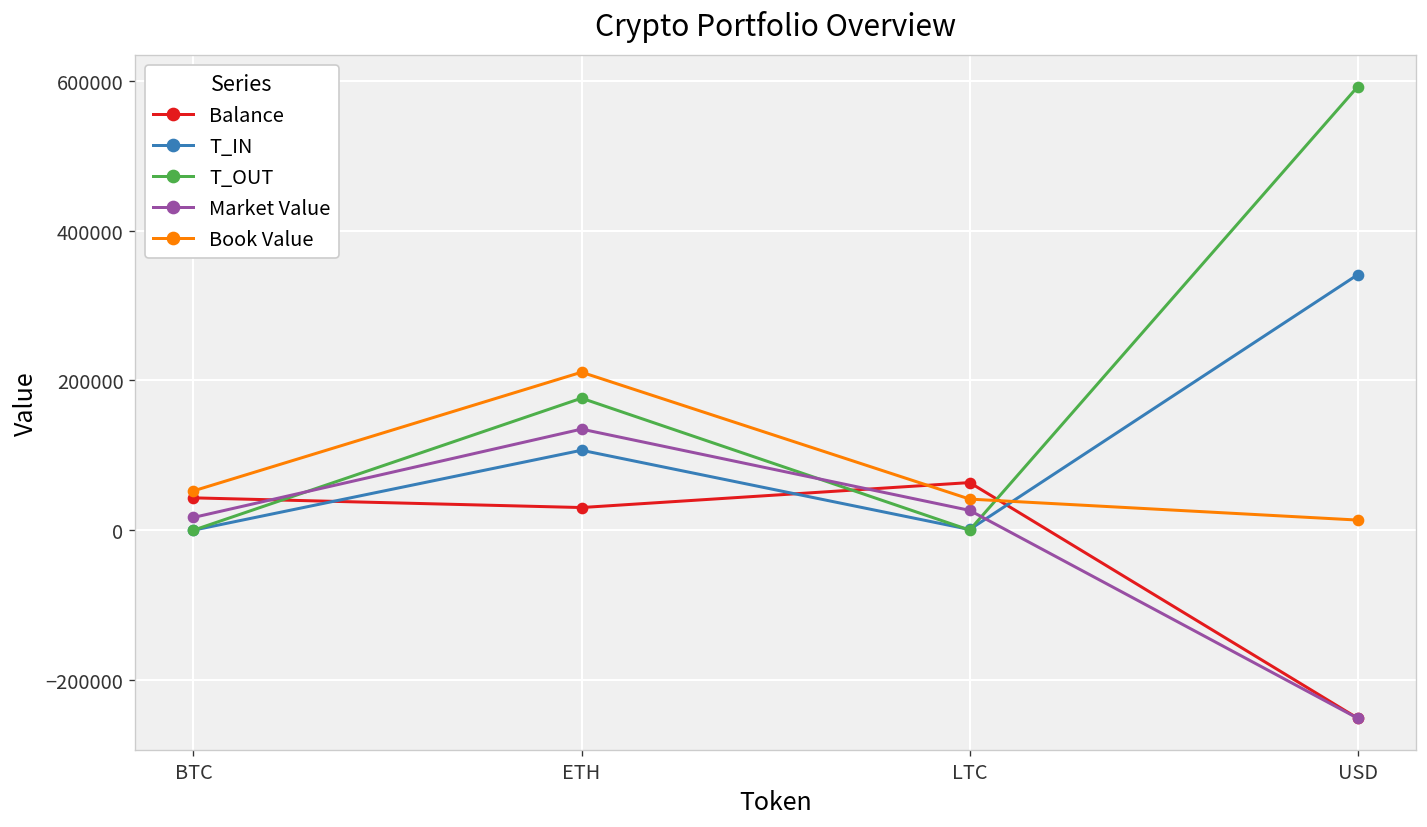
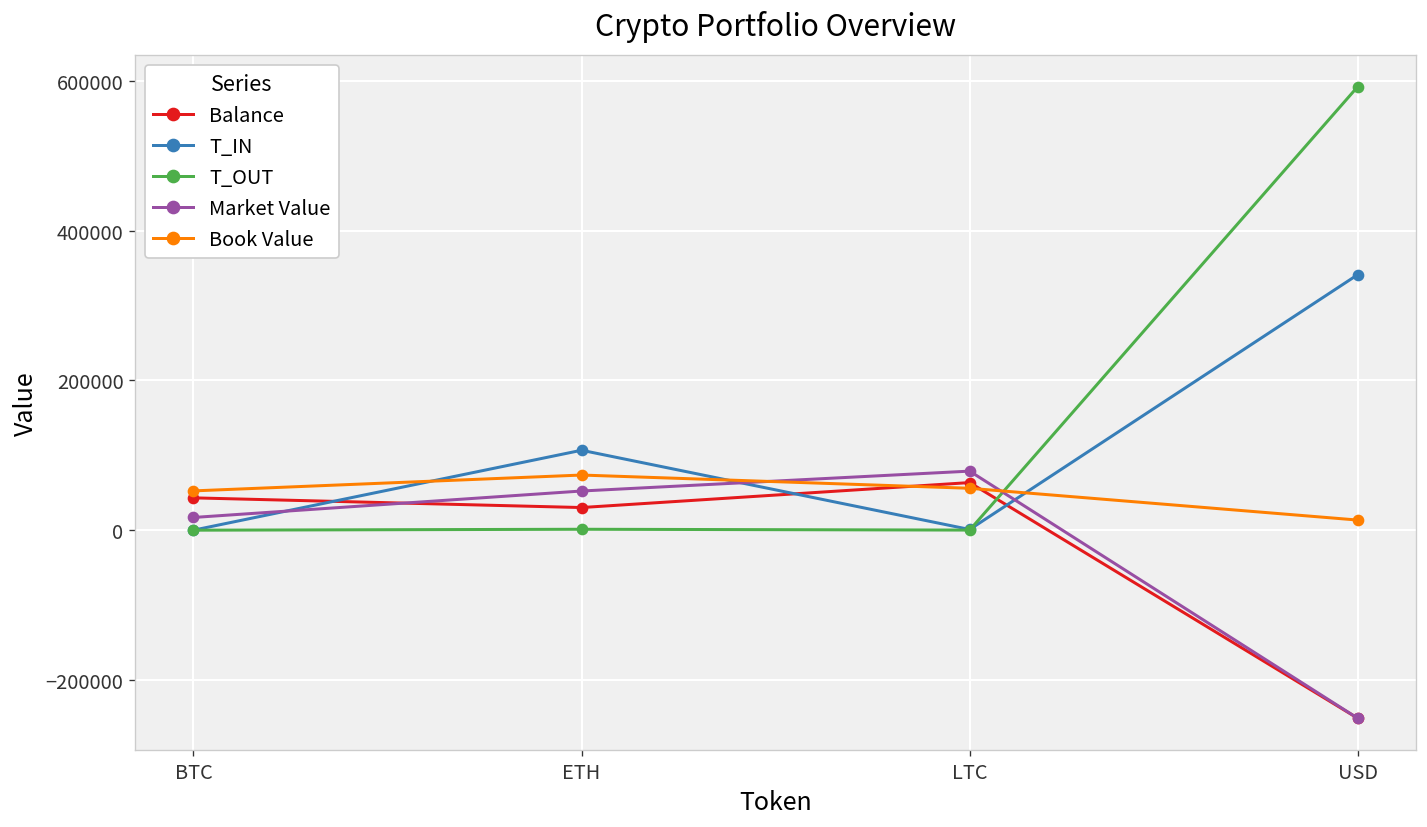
  {
    "Balance": {
      "BTC": 40000,
      "ETH": 30000,
      "LTC": 60000
    },
    "T_IN": {
      "ETH": 110000,
      "USD": 340000
    },
    "T_OUT": {
-     "ETH": 180000,
+     "ETH": 0,
      "USD": 590000
    },
    "Market Value": {
      "BTC": 20000,
-     "ETH": 130000,
-     "LTC": 30000
+     "ETH": 50000,
+     "LTC": 80000
    },
    "Book Value": {
      "BTC": 50000,
-     "ETH": 210000,
-     "LTC": 40000,
+     "ETH": 70000,
+     "LTC": 60000,
      "USD": 10000
    }
  }
